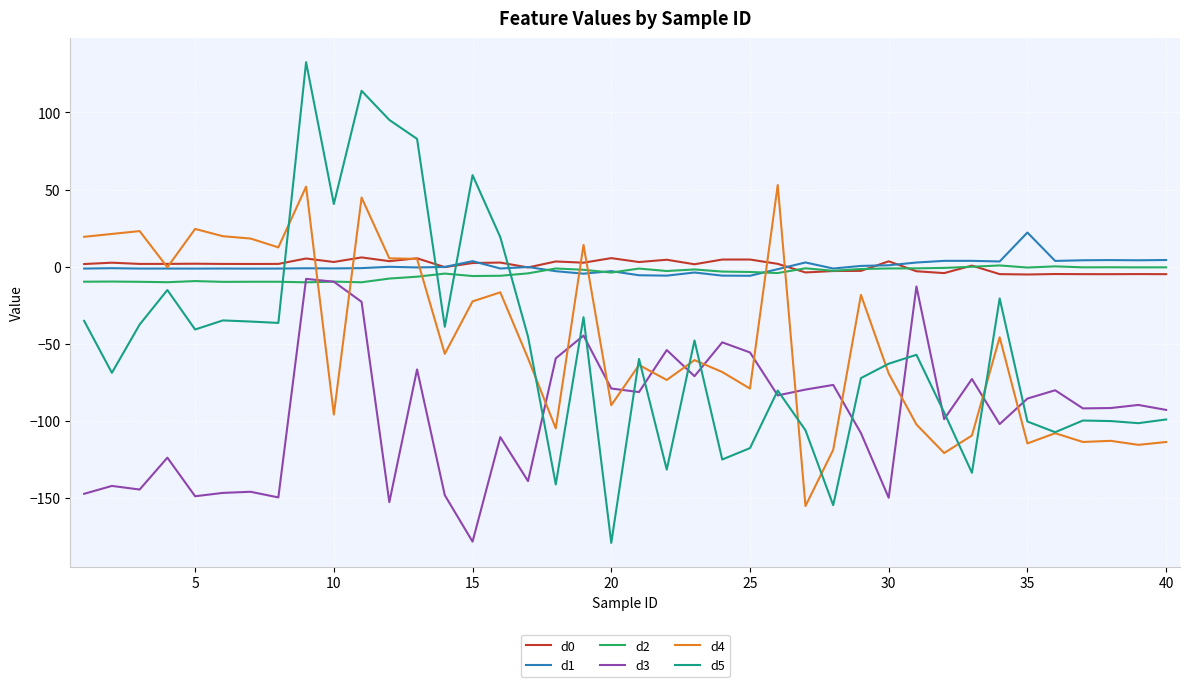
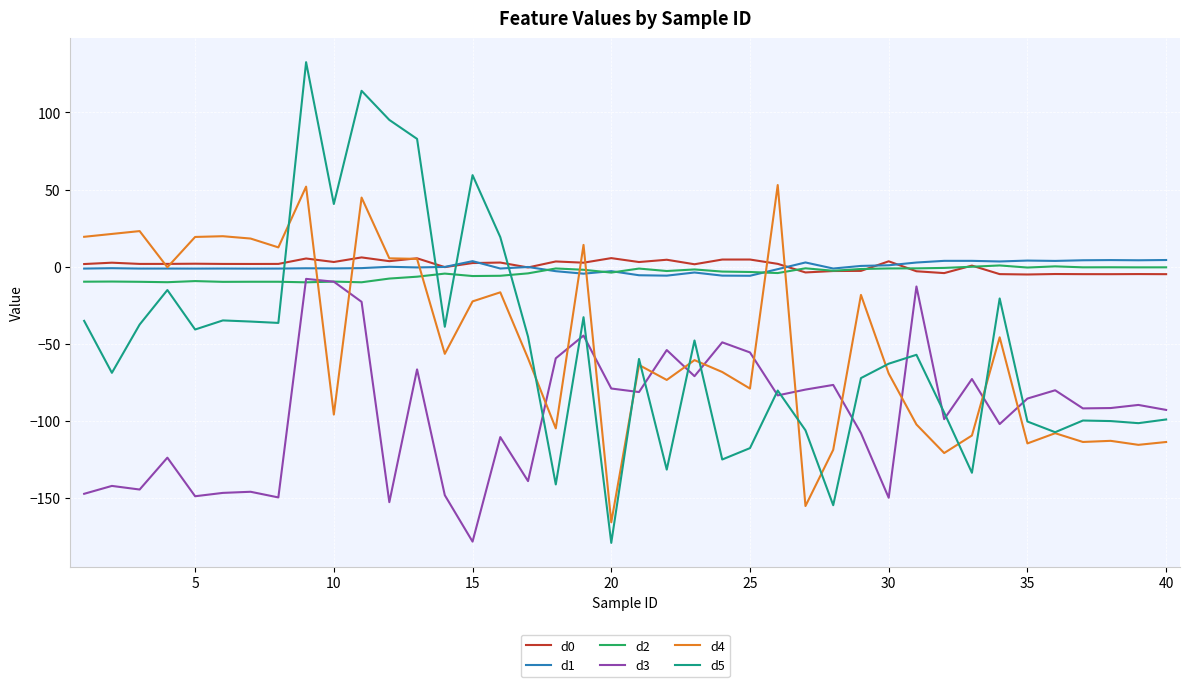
  {
    "d0": {
      "5": 2,
      "10": 3,
      "20": 6,
      "25": 5,
      "30": 3,
      "35": -5,
      "40": -5
    },
    "d1": {
      "5": -1,
      "10": -1,
      "25": -6,
      "30": 1,
-     "35": 22,
+     "35": 4,
      "40": 4
    },
    "d3": {
      "5": -149,
      "15": -178,
      "20": -79,
      "25": -56,
      "30": -150,
      "35": -86,
      "40": -93
    },
    "d4": {
-     "5": 24,
+     "5": 19,
      "10": -96,
      "15": -23,
-     "20": -90,
+     "20": -166,
      "25": -79,
      "30": -69,
      "35": -115,
      "40": -114
    }
  }
